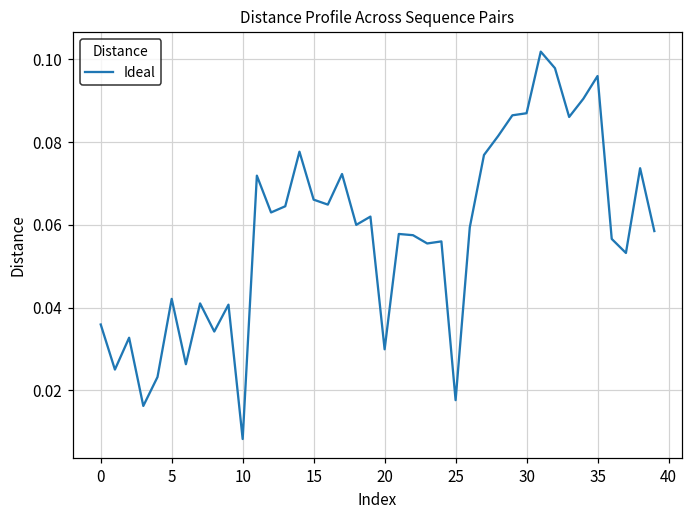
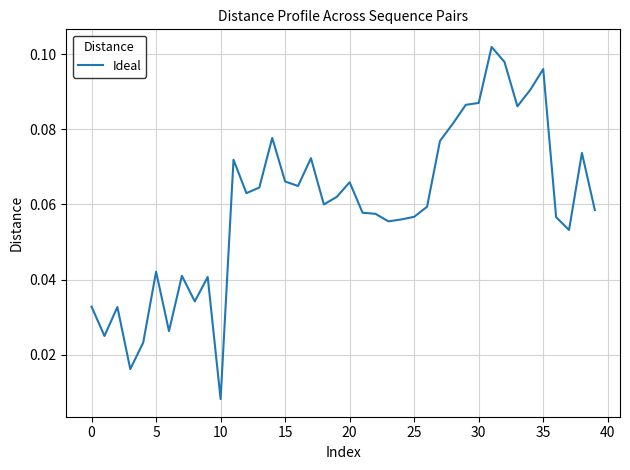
  {
-   "0": 0.036,
+   "0": 0.033,
    "5": 0.042,
    "10": 0.008,
    "15": 0.066,
-   "20": 0.030,
-   "25": 0.018,
+   "20": 0.066,
+   "25": 0.057,
    "30": 0.087,
    "35": 0.096
  }
